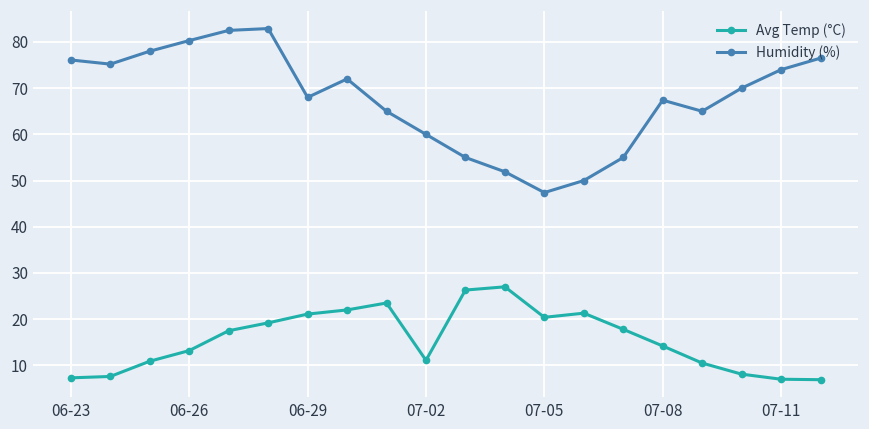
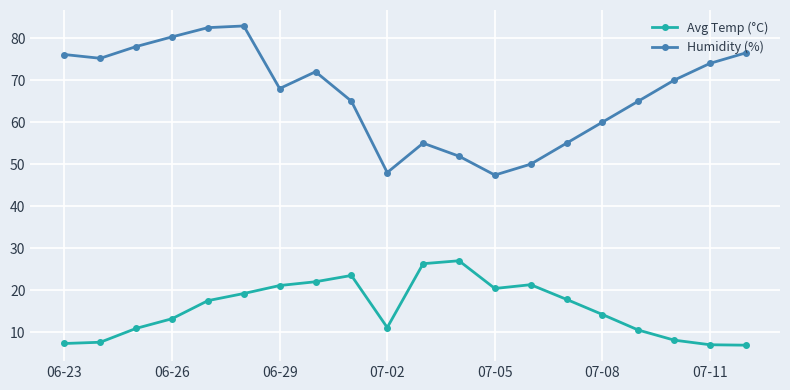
  {
    "Avg Temp (°C)": {
      "06-23": 7,
      "06-26": 13,
      "06-29": 21,
      "07-02": 11,
      "07-05": 20,
      "07-08": 14,
      "07-11": 7
    },
    "Humidity (%)": {
      "06-23": 76,
      "06-26": 80,
      "06-29": 68,
-     "07-02": 60,
+     "07-02": 48,
      "07-05": 47,
-     "07-08": 67,
+     "07-08": 60,
      "07-11": 74
    }
  }
